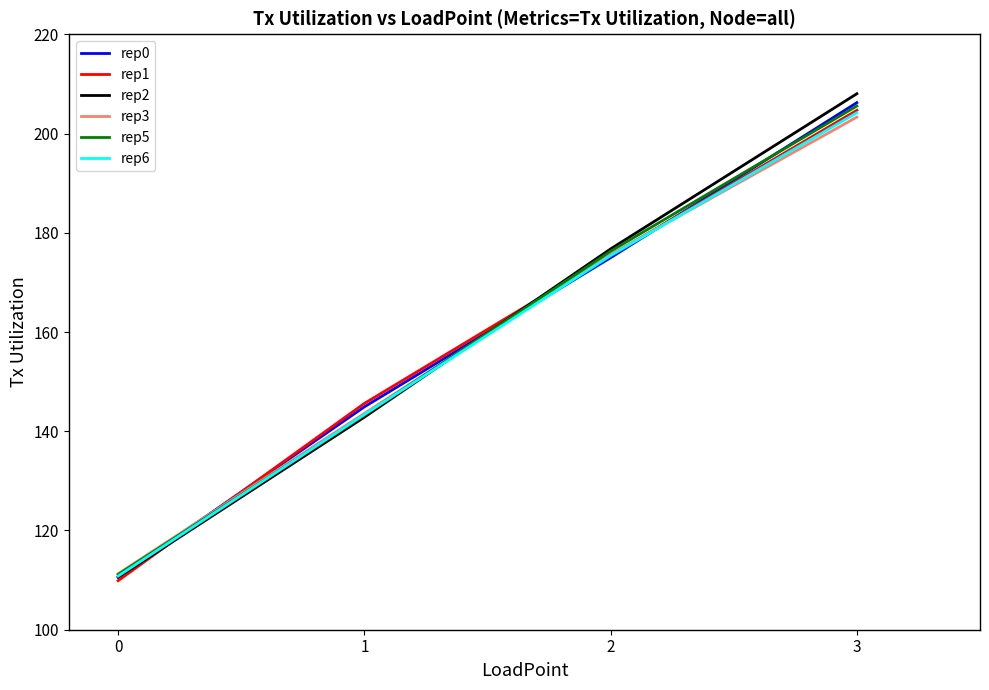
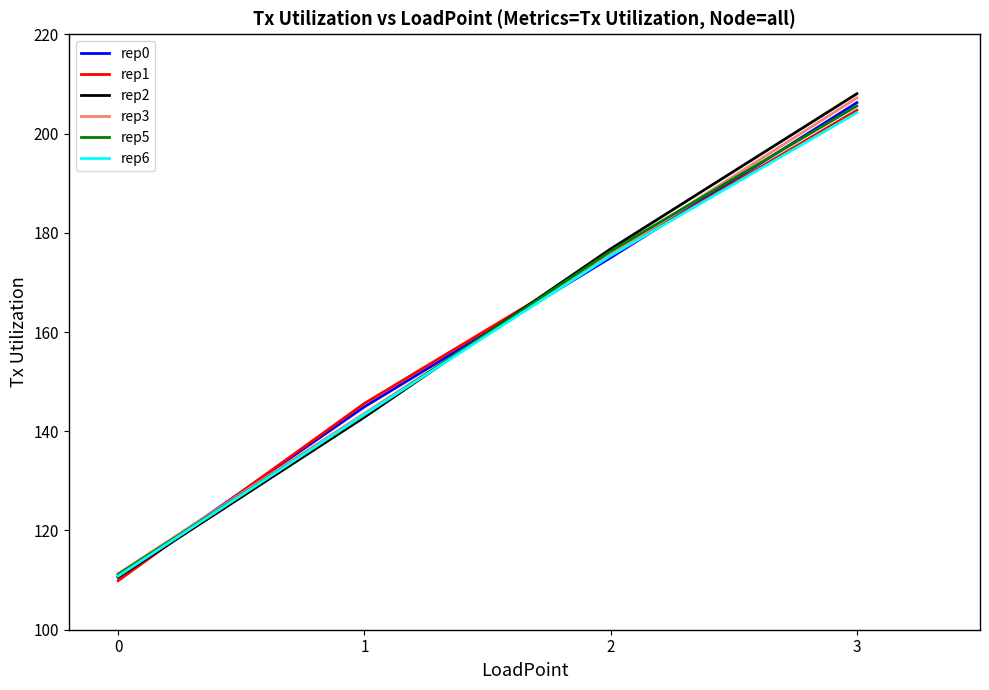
  {
    "rep0": {
      "1": 145,
      "3": 206
    },
    "rep1": {
      "0": 110,
      "1": 146
    },
    "rep2": {
      "3": 208
    },
    "rep3": {
-     "3": 203
+     "3": 207
    },
    "rep5": {
      "3": 206
    }
  }
